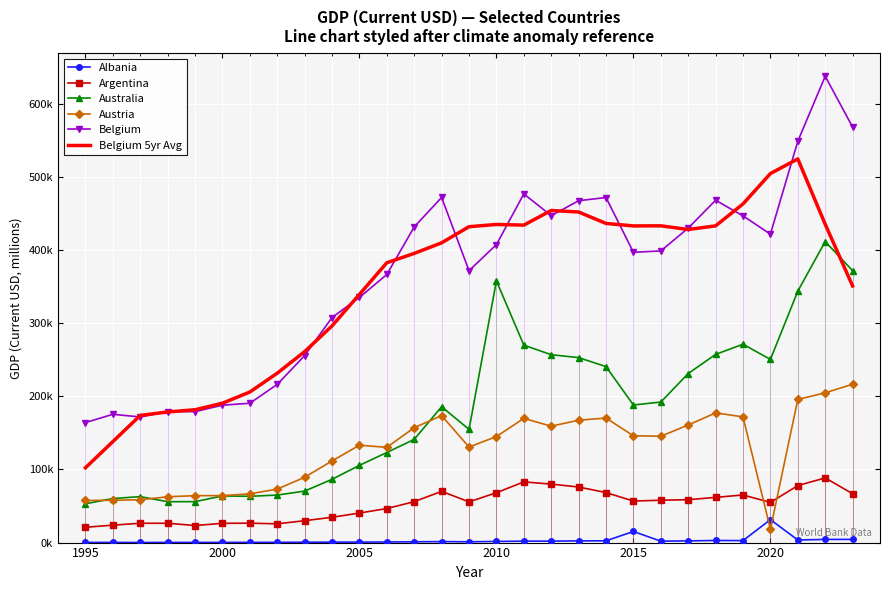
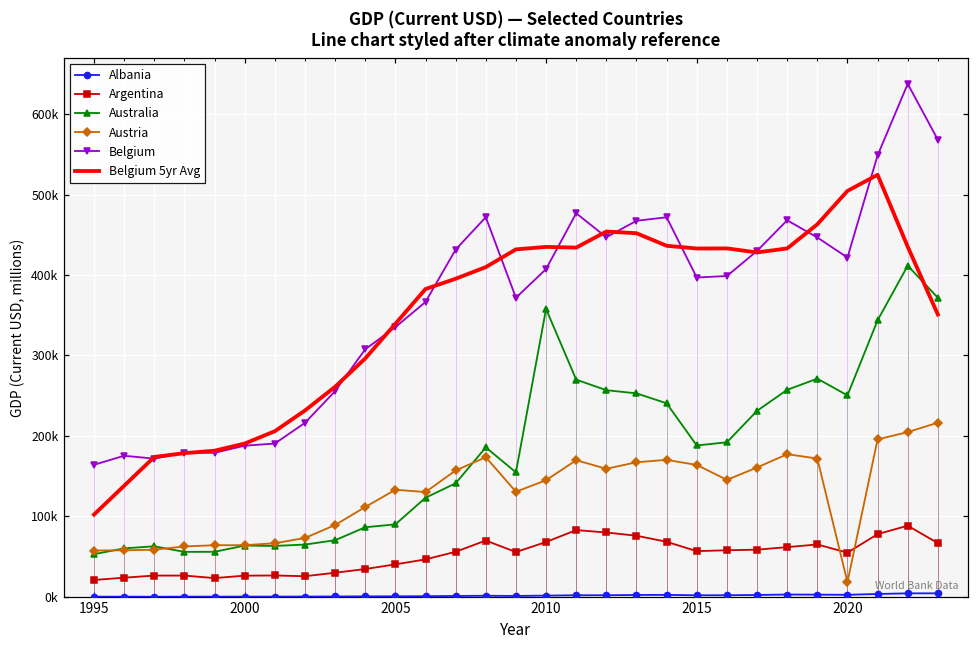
  {
    "Albania": {
      "1995": 0,
      "2000": 0,
      "2005": 0,
      "2010": 0,
-     "2015": 20000,
-     "2020": 30000
+     "2015": 0,
+     "2020": 0
    },
    "Australia": {
      "1995": 50000,
-     "2005": 110000,
+     "2005": 90000,
      "2010": 360000,
      "2015": 190000,
      "2020": 250000
    },
    "Austria": {
      "1995": 60000,
      "2005": 130000,
      "2010": 140000,
-     "2015": 150000,
+     "2015": 160000,
      "2020": 20000
    },
    "Belgium": {
      "1995": 160000,
      "2005": 340000,
      "2010": 410000,
      "2015": 400000,
      "2020": 420000
    }
  }
